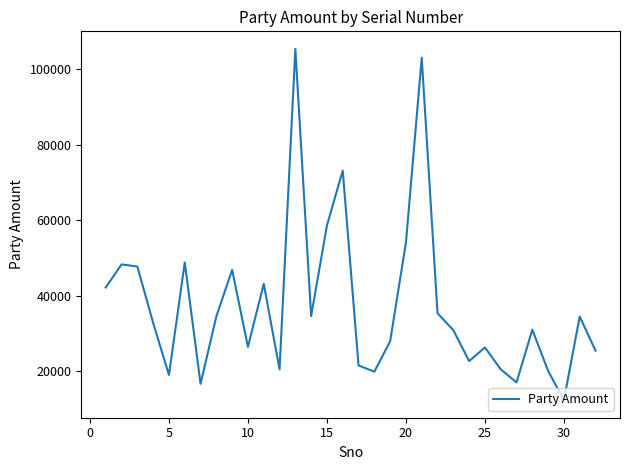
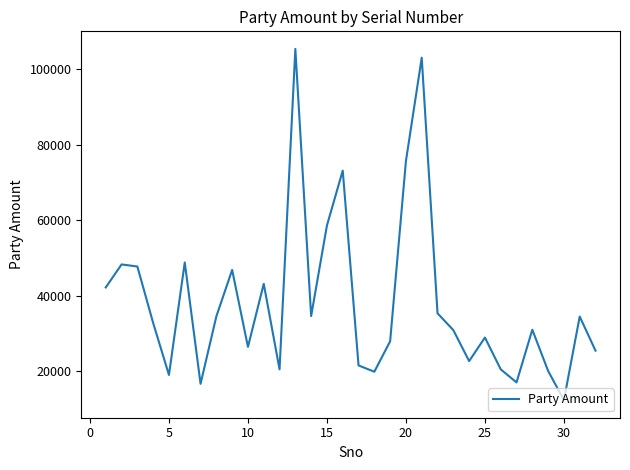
  {
    "5": 19000,
    "10": 26000,
    "15": 59000,
-   "20": 54000,
-   "25": 26000
+   "20": 76000,
+   "25": 29000
  }
